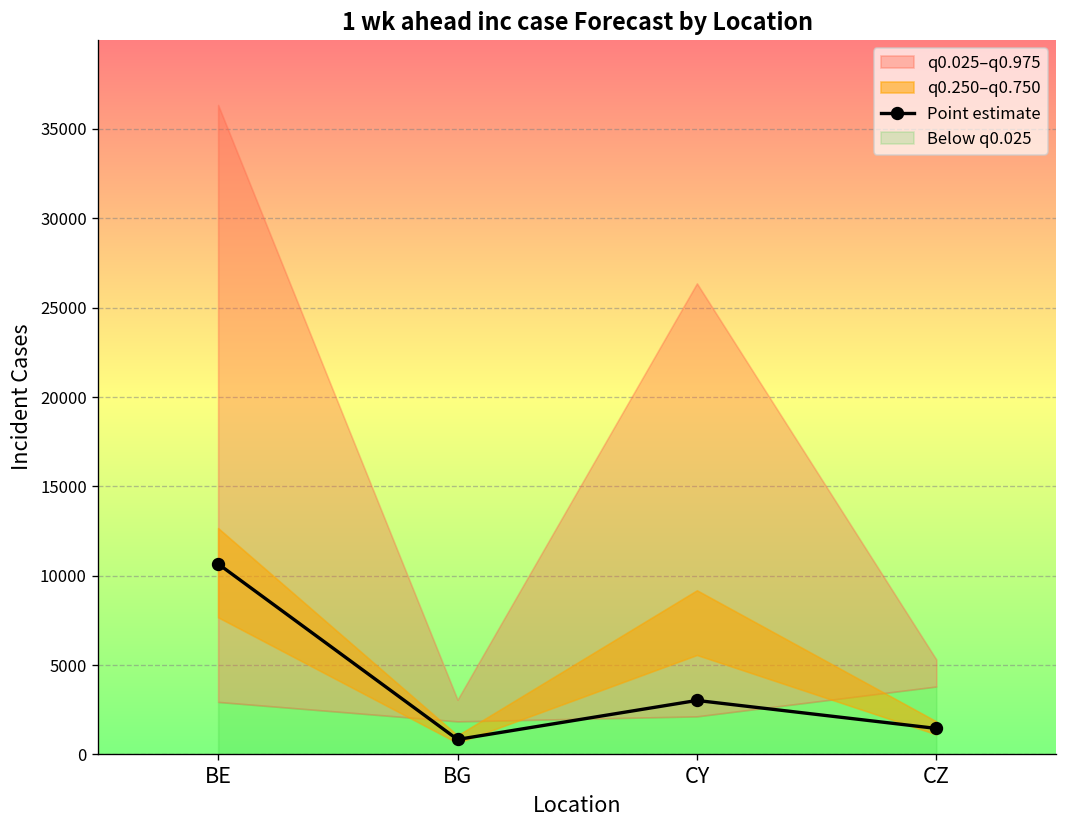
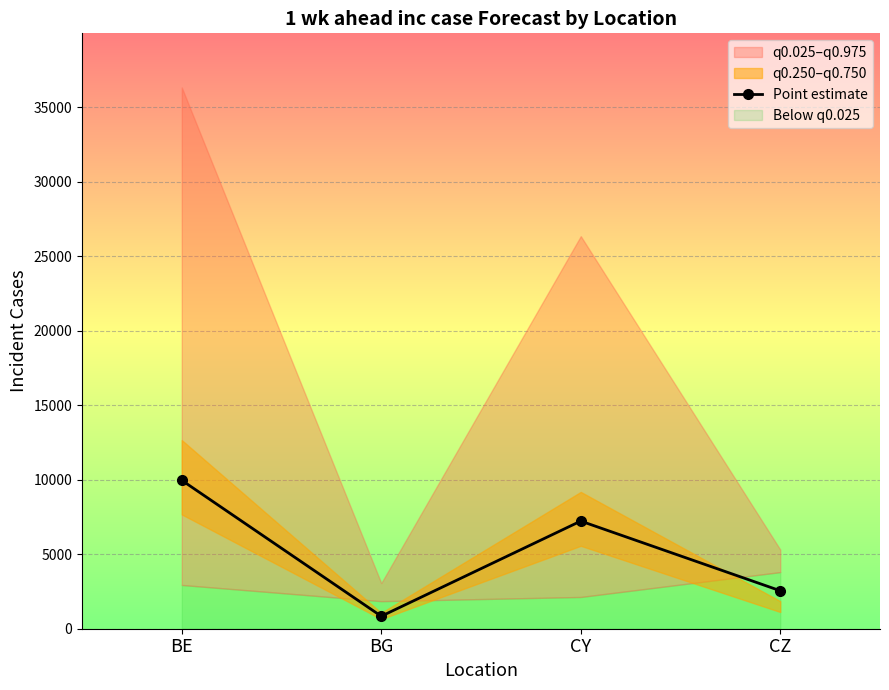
  {
    "Point estimate": {
-     "BE": 10700,
+     "BE": 10000,
      "BG": 800,
-     "CY": 3000,
-     "CZ": 1500
+     "CY": 7200,
+     "CZ": 2600
    },
    "Below q0.025": {
      "BE": 2900,
      "BG": 1900,
      "CY": 2100,
      "CZ": 3800
    }
  }
